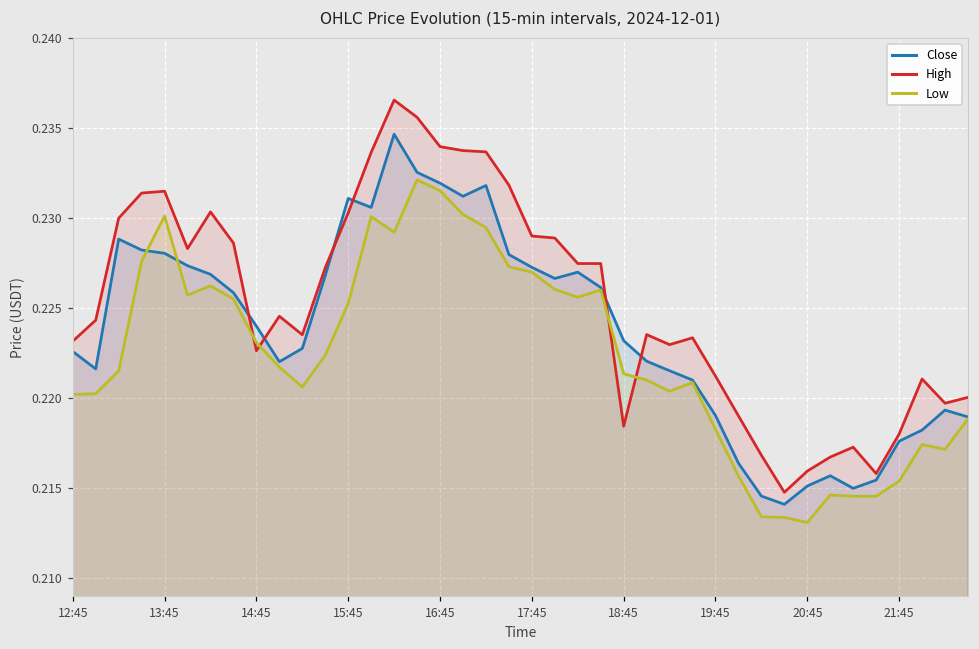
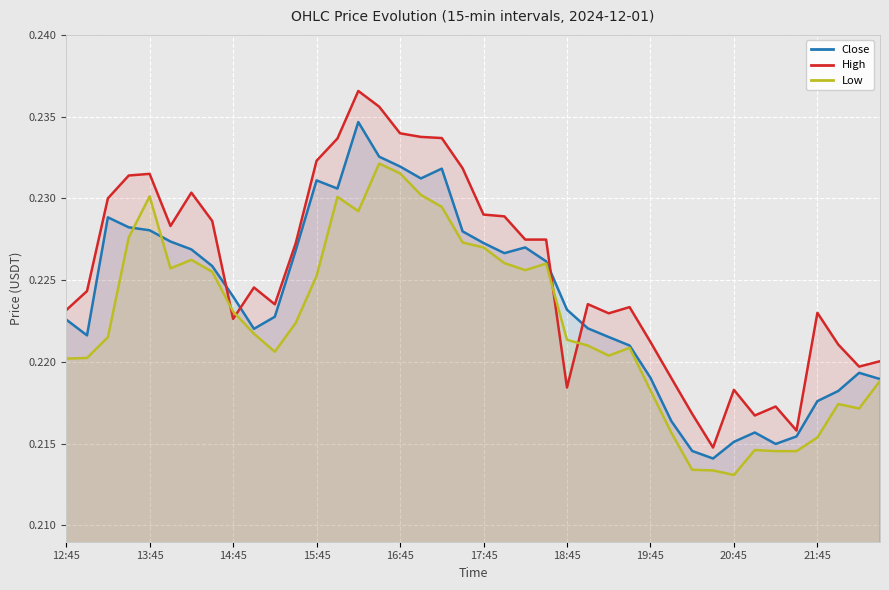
  {
    "Close": {
      "12:45": 0.2226,
      "13:45": 0.2281,
      "14:45": 0.2240,
      "15:45": 0.2311,
      "16:45": 0.2320,
      "17:45": 0.2273,
      "18:45": 0.2232,
      "19:45": 0.2190,
      "20:45": 0.2151,
      "21:45": 0.2176
    },
    "High": {
      "12:45": 0.2232,
      "13:45": 0.2315,
      "14:45": 0.2226,
-     "15:45": 0.2303,
+     "15:45": 0.2323,
      "16:45": 0.2340,
      "17:45": 0.2290,
      "18:45": 0.2184,
      "19:45": 0.2212,
-     "20:45": 0.2159,
-     "21:45": 0.218
+     "20:45": 0.2183,
+     "21:45": 0.223
    },
    "Low": {
      "12:45": 0.2202,
      "13:45": 0.2301,
      "14:45": 0.2231,
      "15:45": 0.2253,
      "16:45": 0.2315,
      "17:45": 0.2270,
      "18:45": 0.2214,
      "19:45": 0.2183,
      "20:45": 0.2131,
      "21:45": 0.2154
    }
  }
